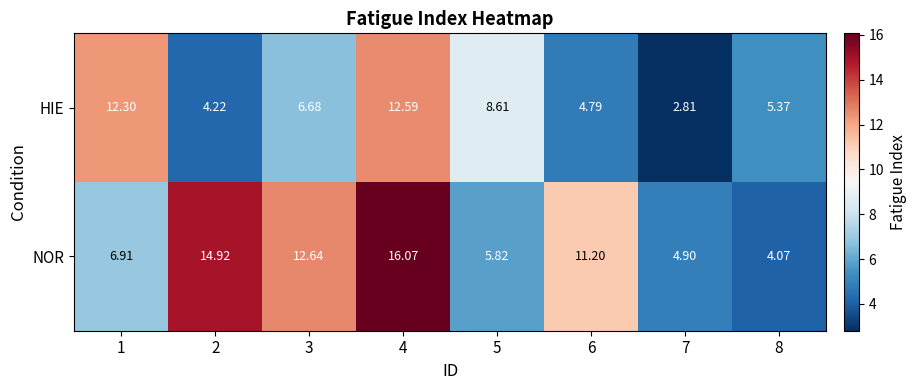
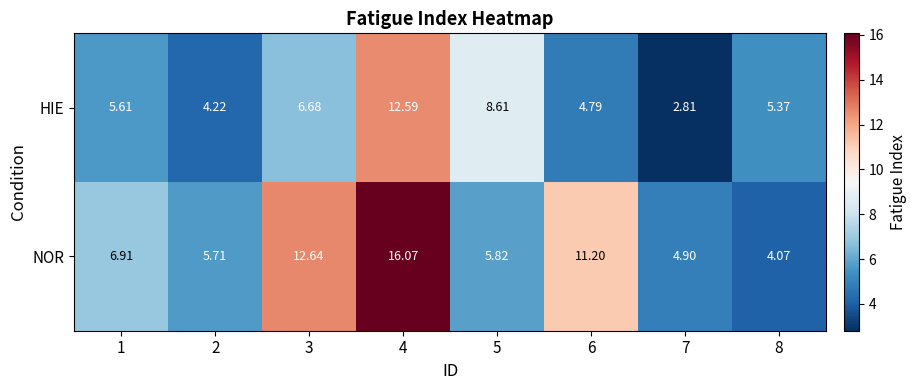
  {
    "HIE": {
-     "1": 12.30,
+     "1": 5.61,
      "2": 4.22,
      "3": 6.68,
      "4": 12.59,
      "5": 8.61,
      "6": 4.79,
      "7": 2.81,
      "8": 5.37
    },
    "NOR": {
      "1": 6.91,
-     "2": 14.92,
+     "2": 5.71,
      "3": 12.64,
      "4": 16.07,
      "5": 5.82,
      "6": 11.20,
      "7": 4.90,
      "8": 4.07
    }
  }
